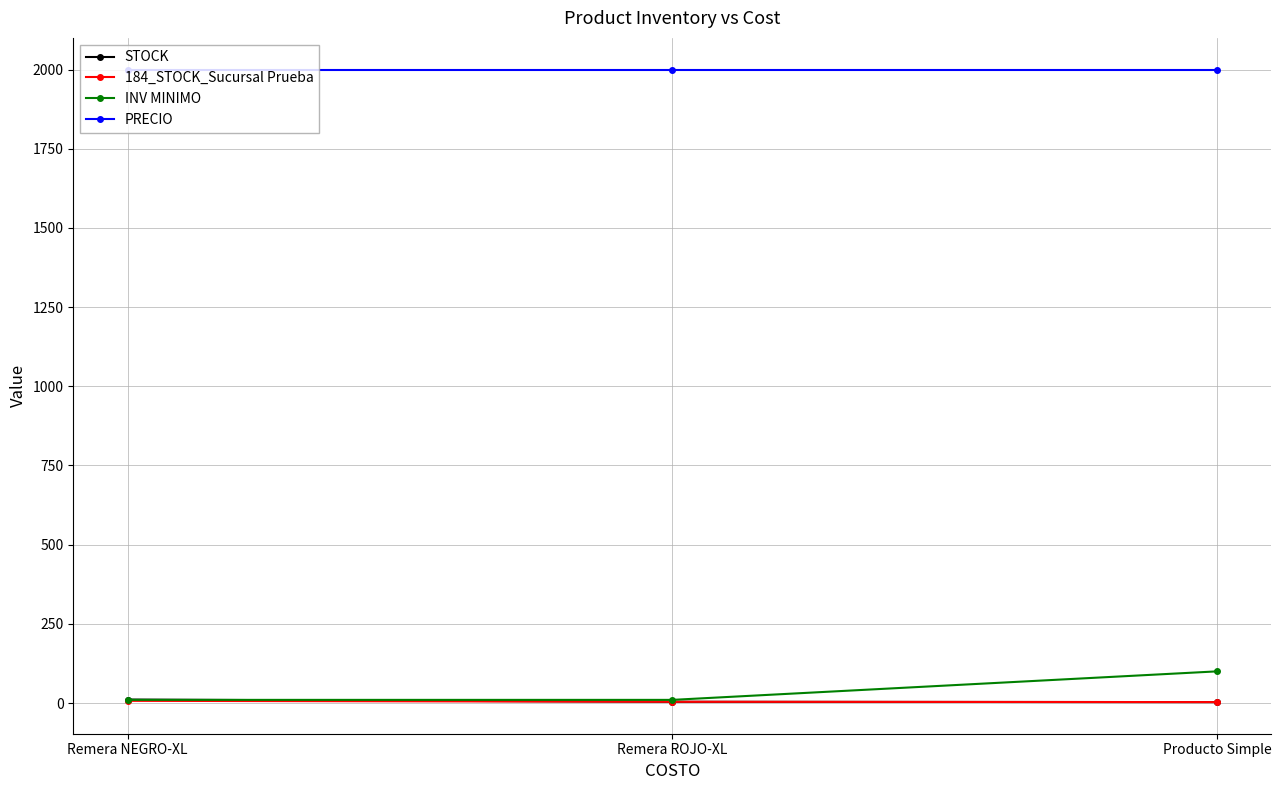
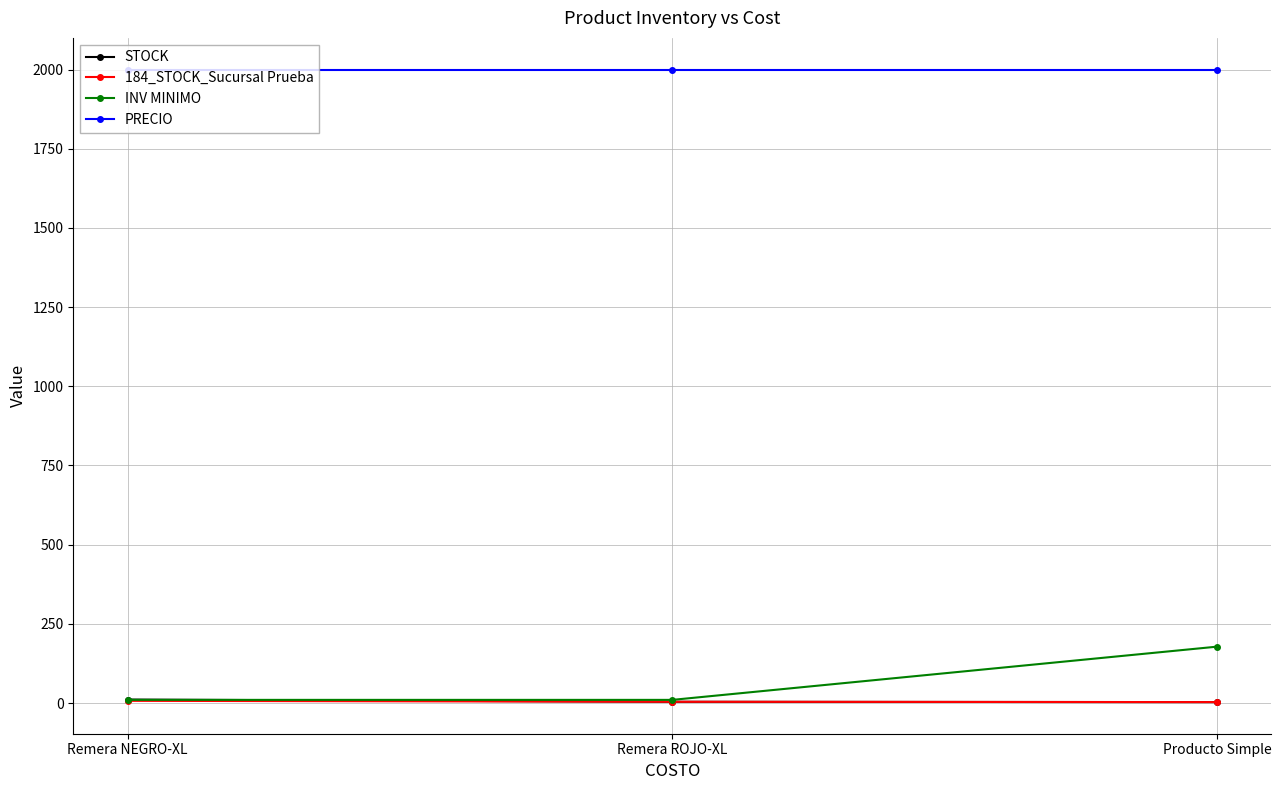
  {
    "INV MINIMO": {
-     "Producto Simple": 100
+     "Producto Simple": 180
    },
    "PRECIO": {
      "Remera ROJO-XL": 2000,
      "Producto Simple": 2000
    }
  }
